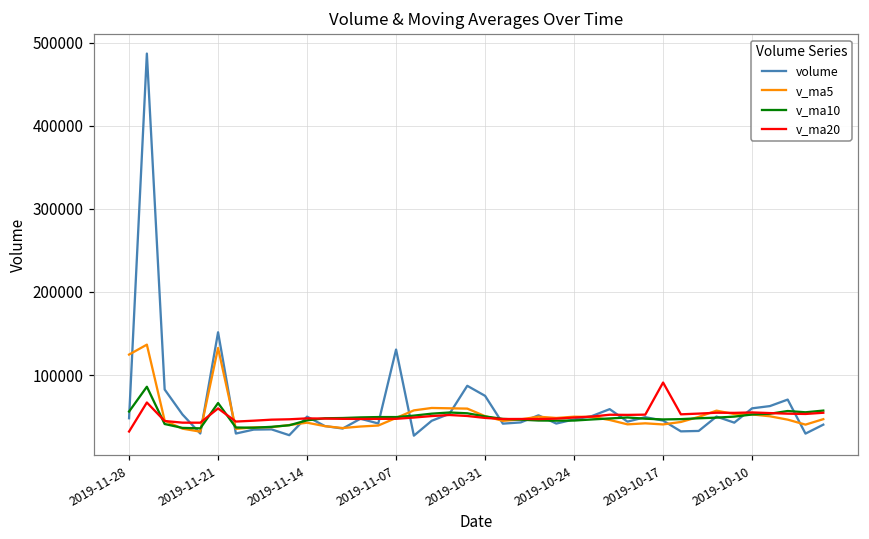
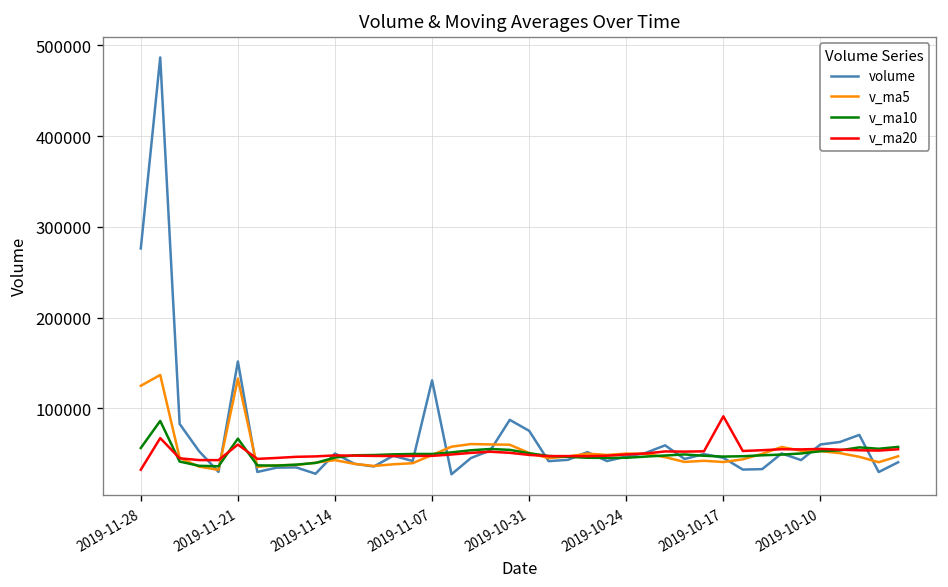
  {
    "volume": {
-     "2019-11-28": 50000,
+     "2019-11-28": 280000,
      "2019-11-21": 150000,
      "2019-11-07": 130000,
      "2019-10-31": 80000,
      "2019-10-10": 60000
    },
    "v_ma5": {
      "2019-11-28": 120000,
      "2019-11-21": 130000,
      "2019-10-17": 40000
    },
    "v_ma10": {
      "2019-11-28": 60000,
      "2019-11-21": 70000
    },
    "v_ma20": {
      "2019-11-28": 30000,
      "2019-11-21": 60000,
      "2019-10-17": 90000
    }
  }
